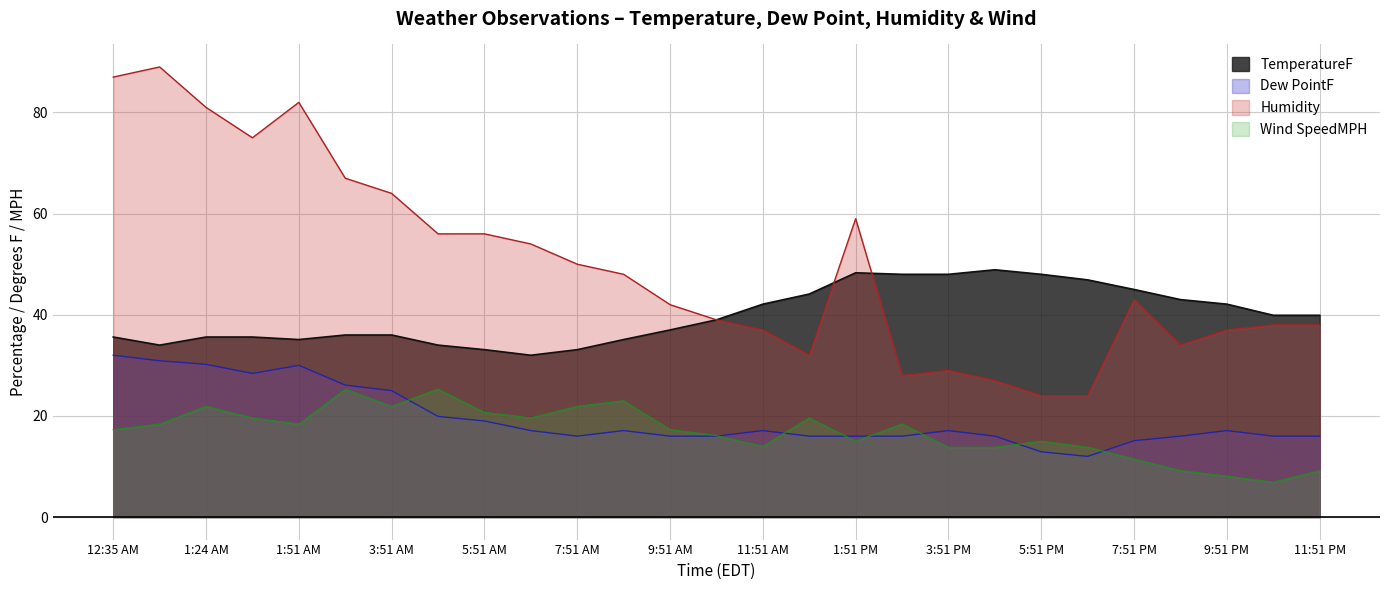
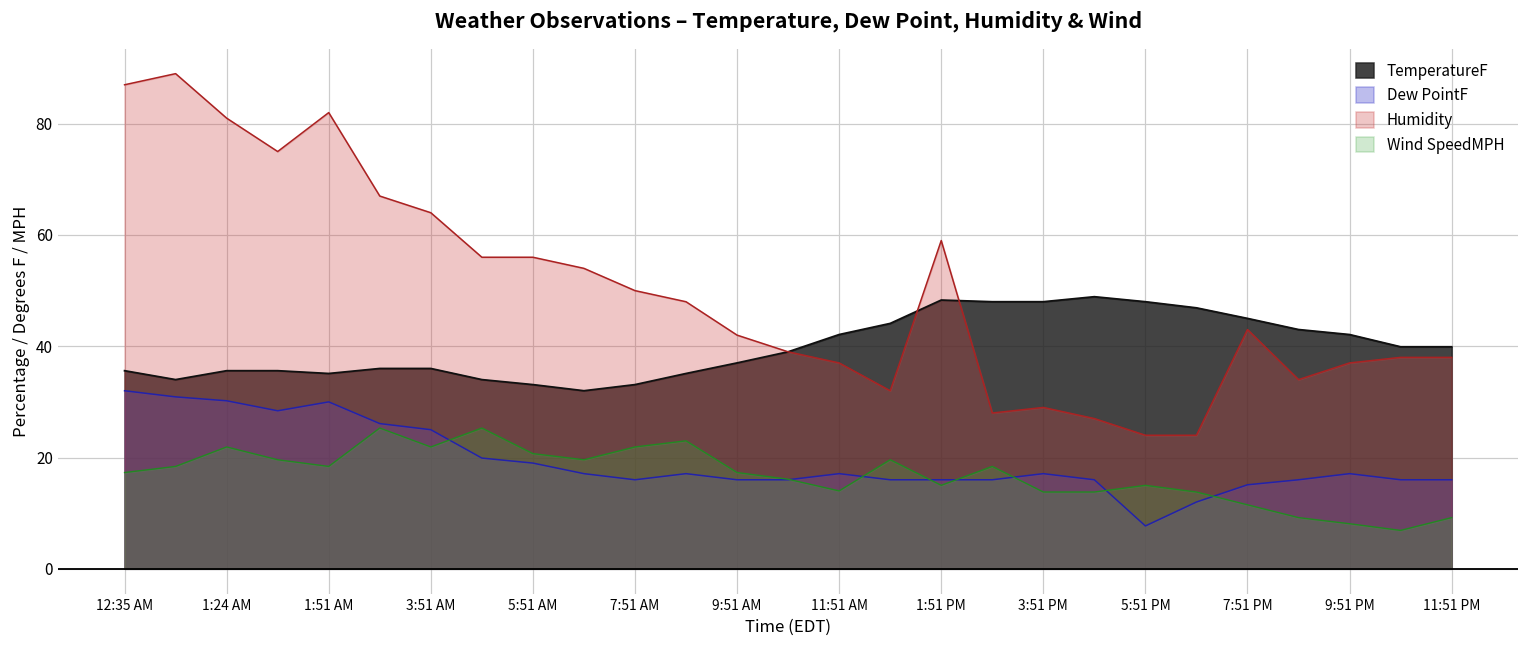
  {
    "TemperatureF": {
      "12:35 AM": 36,
      "1:24 AM": 36,
      "1:51 AM": 35,
      "3:51 AM": 36,
      "5:51 AM": 33,
      "7:51 AM": 33,
      "9:51 AM": 37,
      "11:51 AM": 42,
      "1:51 PM": 48,
      "3:51 PM": 48,
      "5:51 PM": 48,
      "7:51 PM": 45,
      "9:51 PM": 42,
      "11:51 PM": 40
    },
    "Dew PointF": {
      "12:35 AM": 32,
      "1:24 AM": 30,
      "1:51 AM": 30,
      "3:51 AM": 25,
      "5:51 AM": 19,
      "7:51 AM": 16,
      "9:51 AM": 16,
      "11:51 AM": 17,
      "1:51 PM": 16,
      "3:51 PM": 17,
-     "5:51 PM": 13,
+     "5:51 PM": 8,
      "7:51 PM": 15,
      "9:51 PM": 17,
      "11:51 PM": 16
    },
    "Humidity": {
      "12:35 AM": 87,
      "1:24 AM": 81,
      "1:51 AM": 82,
      "3:51 AM": 64,
      "5:51 AM": 56,
      "7:51 AM": 50,
      "9:51 AM": 42,
      "11:51 AM": 37,
      "1:51 PM": 59,
      "3:51 PM": 29,
      "5:51 PM": 24,
      "7:51 PM": 43,
      "9:51 PM": 37,
      "11:51 PM": 38
    },
    "Wind SpeedMPH": {
      "12:35 AM": 17,
      "1:24 AM": 22,
      "1:51 AM": 18,
      "3:51 AM": 22,
      "5:51 AM": 21,
      "7:51 AM": 22,
      "9:51 AM": 17,
      "11:51 AM": 14,
      "1:51 PM": 15,
      "3:51 PM": 14,
      "5:51 PM": 15,
      "7:51 PM": 12,
      "9:51 PM": 8,
      "11:51 PM": 9
    }
  }
